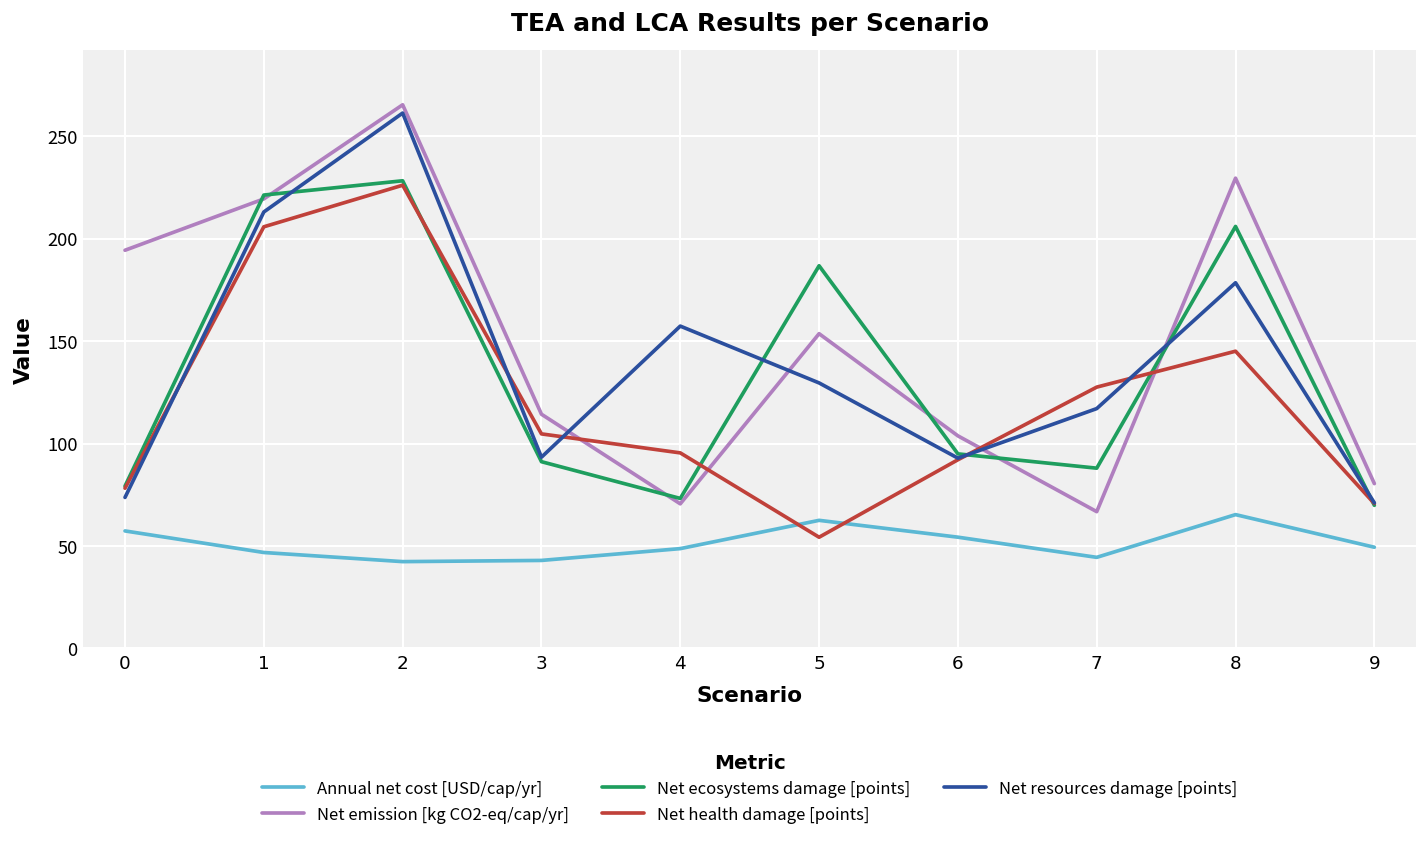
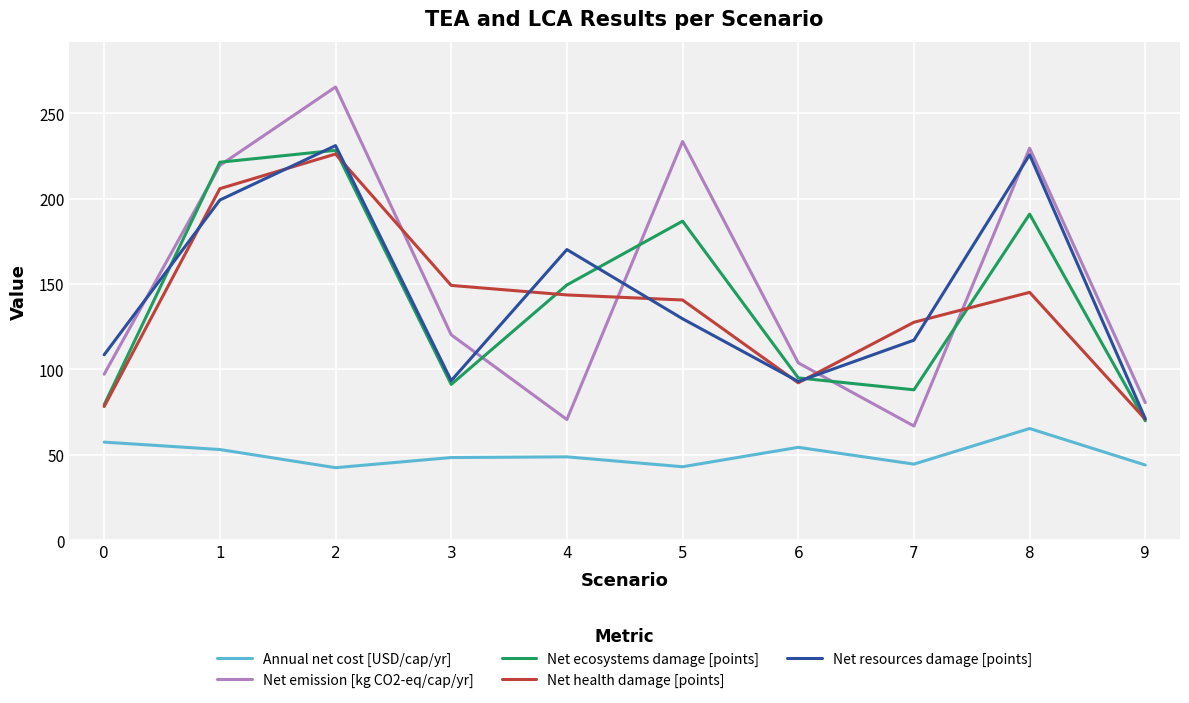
  {
    "Annual net cost [USD/cap/yr]": {
      "0": 57,
-     "1": 47,
+     "1": 53,
      "2": 42,
-     "3": 43,
+     "3": 48,
      "4": 49,
-     "5": 63,
+     "5": 43,
      "6": 54,
      "7": 44,
      "8": 65,
-     "9": 49
+     "9": 44
    },
    "Net emission [kg CO2-eq/cap/yr]": {
-     "0": 194,
+     "0": 97,
      "1": 219,
      "2": 265,
-     "3": 114,
+     "3": 120,
      "4": 71,
-     "5": 154,
+     "5": 233,
      "6": 104,
      "7": 67,
      "8": 230,
      "9": 80
    },
    "Net ecosystems damage [points]": {
      "1": 221,
      "2": 228,
      "3": 91,
-     "4": 73,
+     "4": 149,
      "5": 187,
      "6": 95,
      "7": 88,
-     "8": 206
+     "8": 191
    },
    "Net health damage [points]": {
      "1": 206,
      "2": 226,
-     "3": 105,
-     "4": 95,
-     "5": 54,
+     "3": 149,
+     "4": 144,
+     "5": 141,
      "7": 128,
      "8": 145
    },
    "Net resources damage [points]": {
-     "0": 74,
-     "1": 213,
-     "2": 261,
+     "0": 108,
+     "1": 199,
+     "2": 231,
      "3": 93,
-     "4": 157,
+     "4": 170,
      "5": 130,
      "7": 117,
-     "8": 178
+     "8": 226
    }
  }
